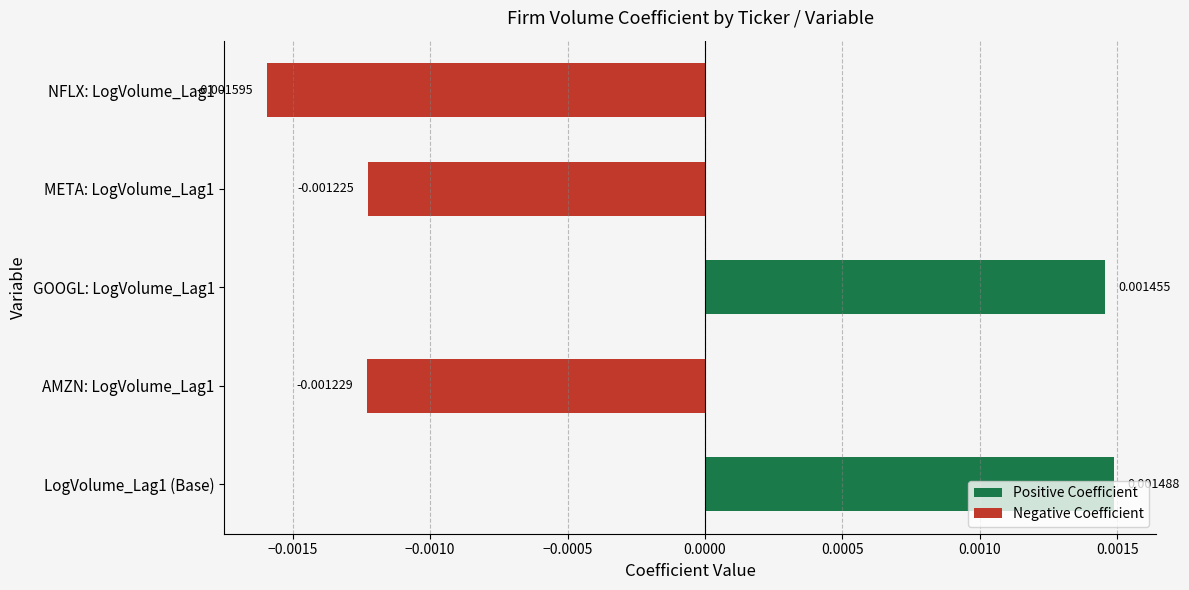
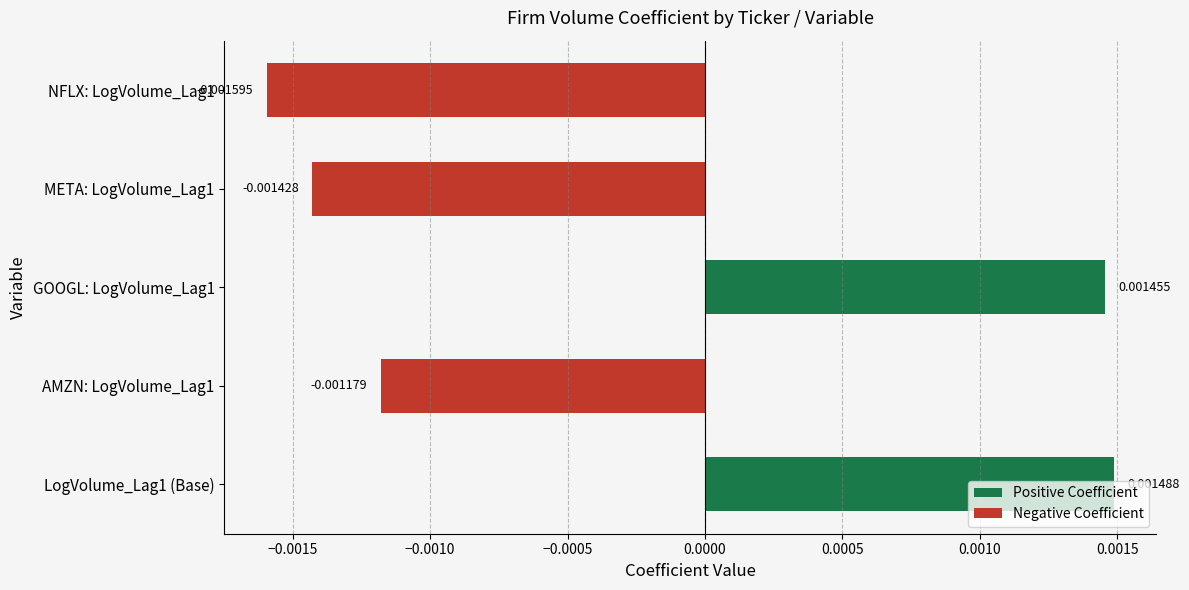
  {
    "NFLX: LogVolume_Lag1": -0.001595,
-   "META: LogVolume_Lag1": -0.001225,
+   "META: LogVolume_Lag1": -0.001428,
    "GOOGL: LogVolume_Lag1": 0.001455,
-   "AMZN: LogVolume_Lag1": -0.001229
+   "AMZN: LogVolume_Lag1": -0.001179
  }
